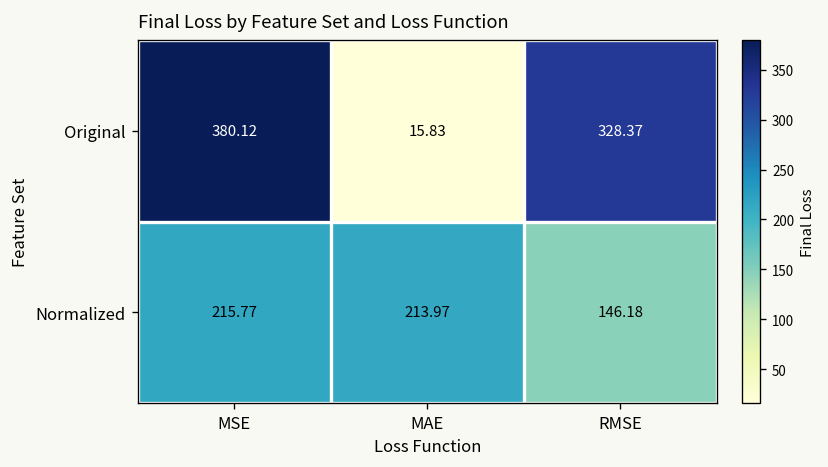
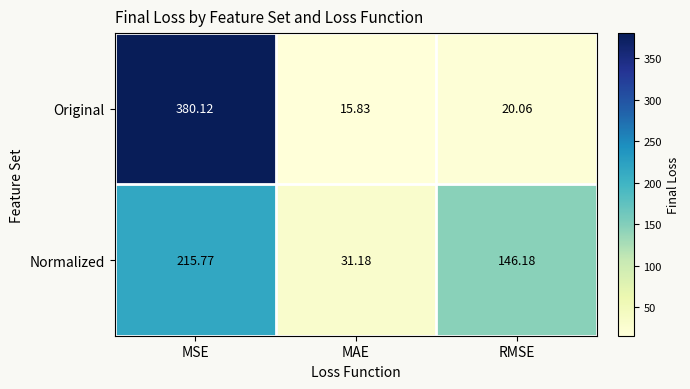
  {
    "Original": {
      "MSE": 380.12,
      "MAE": 15.83,
-     "RMSE": 328.37
+     "RMSE": 20.06
    },
    "Normalized": {
      "MSE": 215.77,
-     "MAE": 213.97,
+     "MAE": 31.18,
      "RMSE": 146.18
    }
  }
